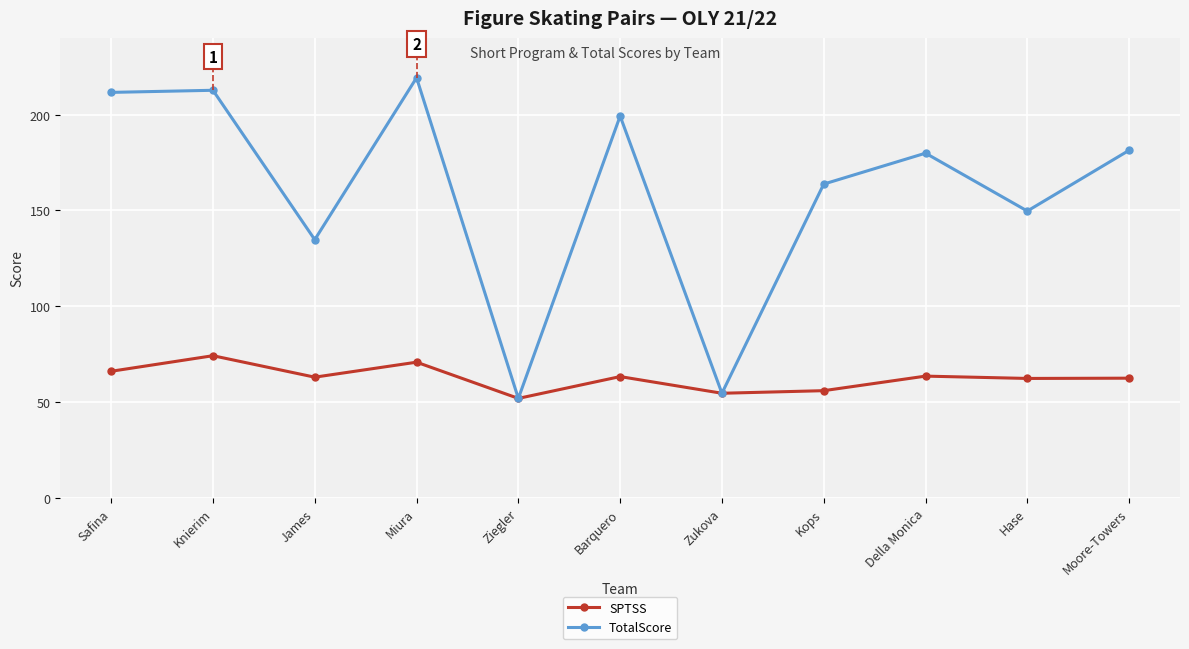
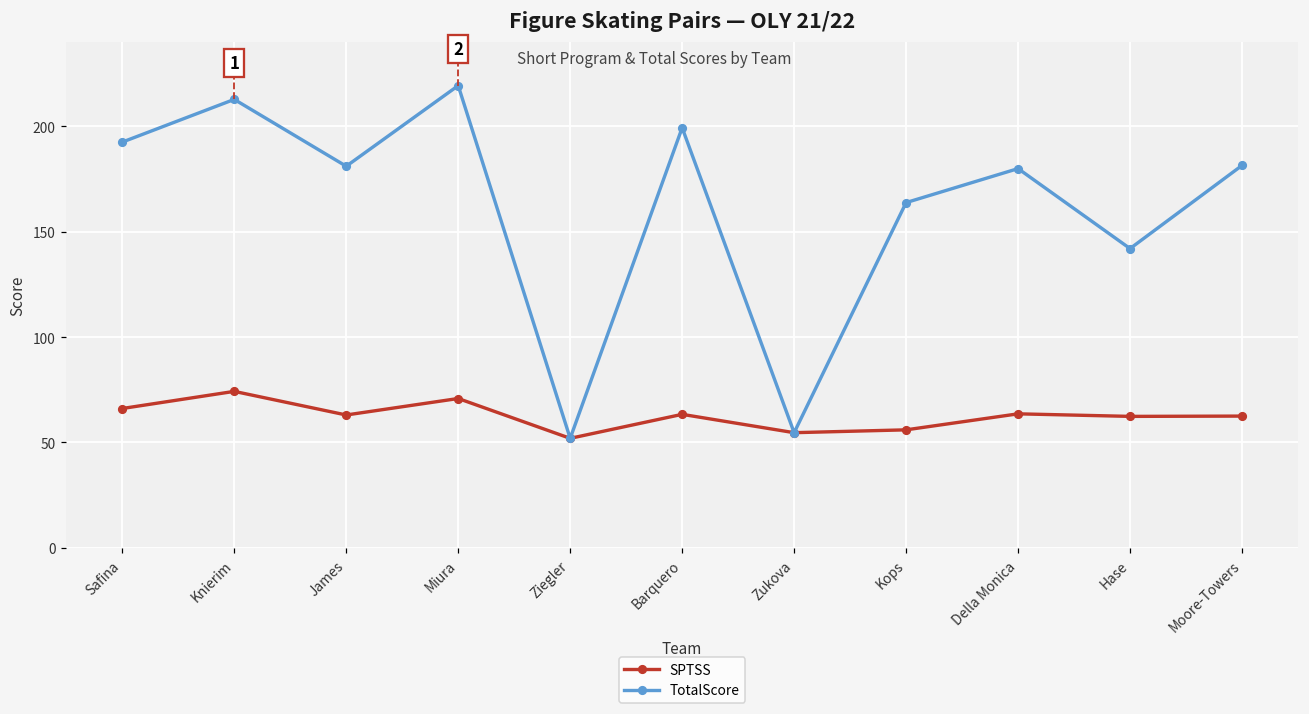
  {
    "TotalScore": {
-     "Safina": 212,
-     "James": 135,
+     "Safina": 192,
+     "James": 181,
      "Barquero": 199,
      "Kops": 164,
      "Della Monica": 180,
-     "Hase": 150,
+     "Hase": 142,
      "Moore-Towers": 181
    }
  }
